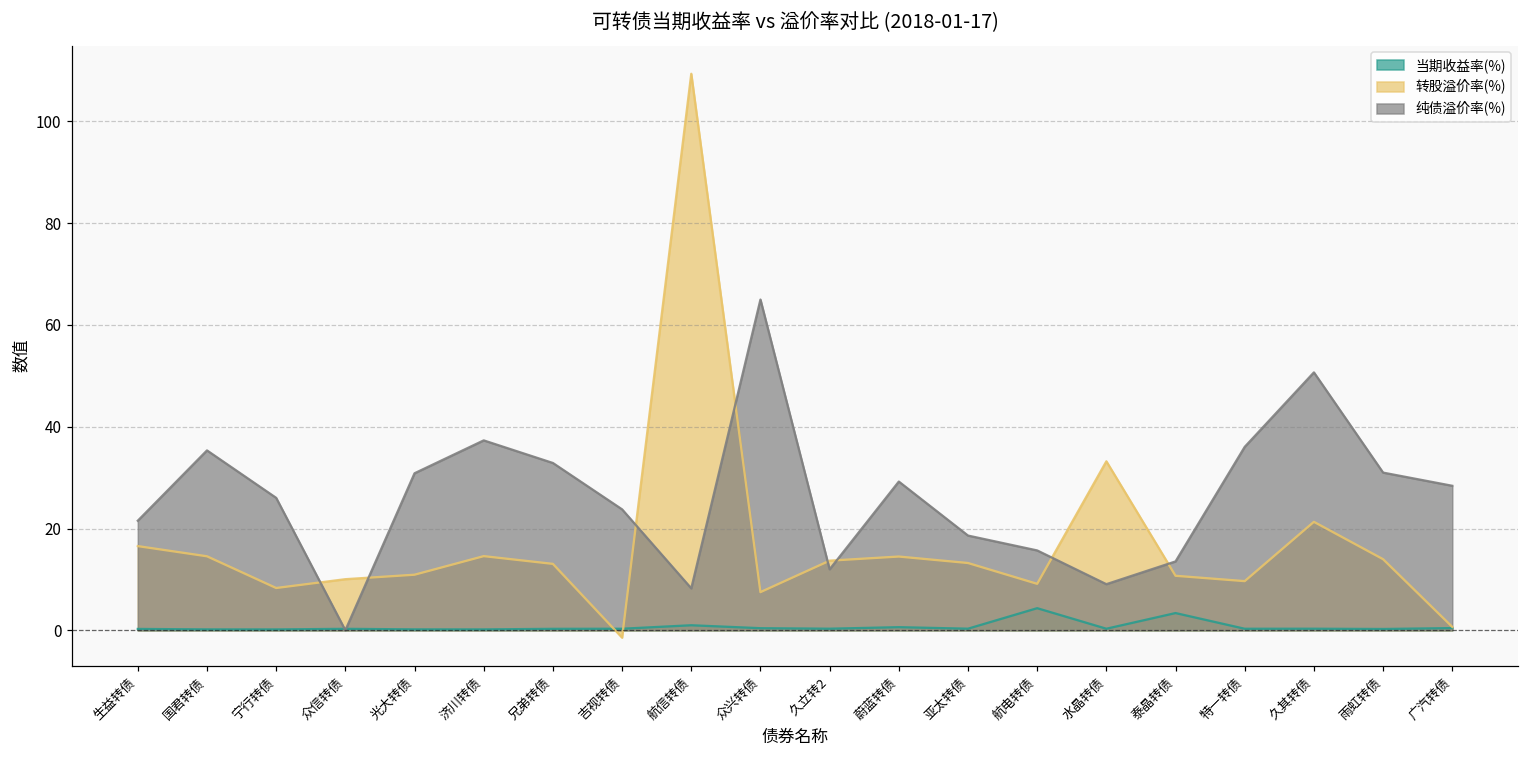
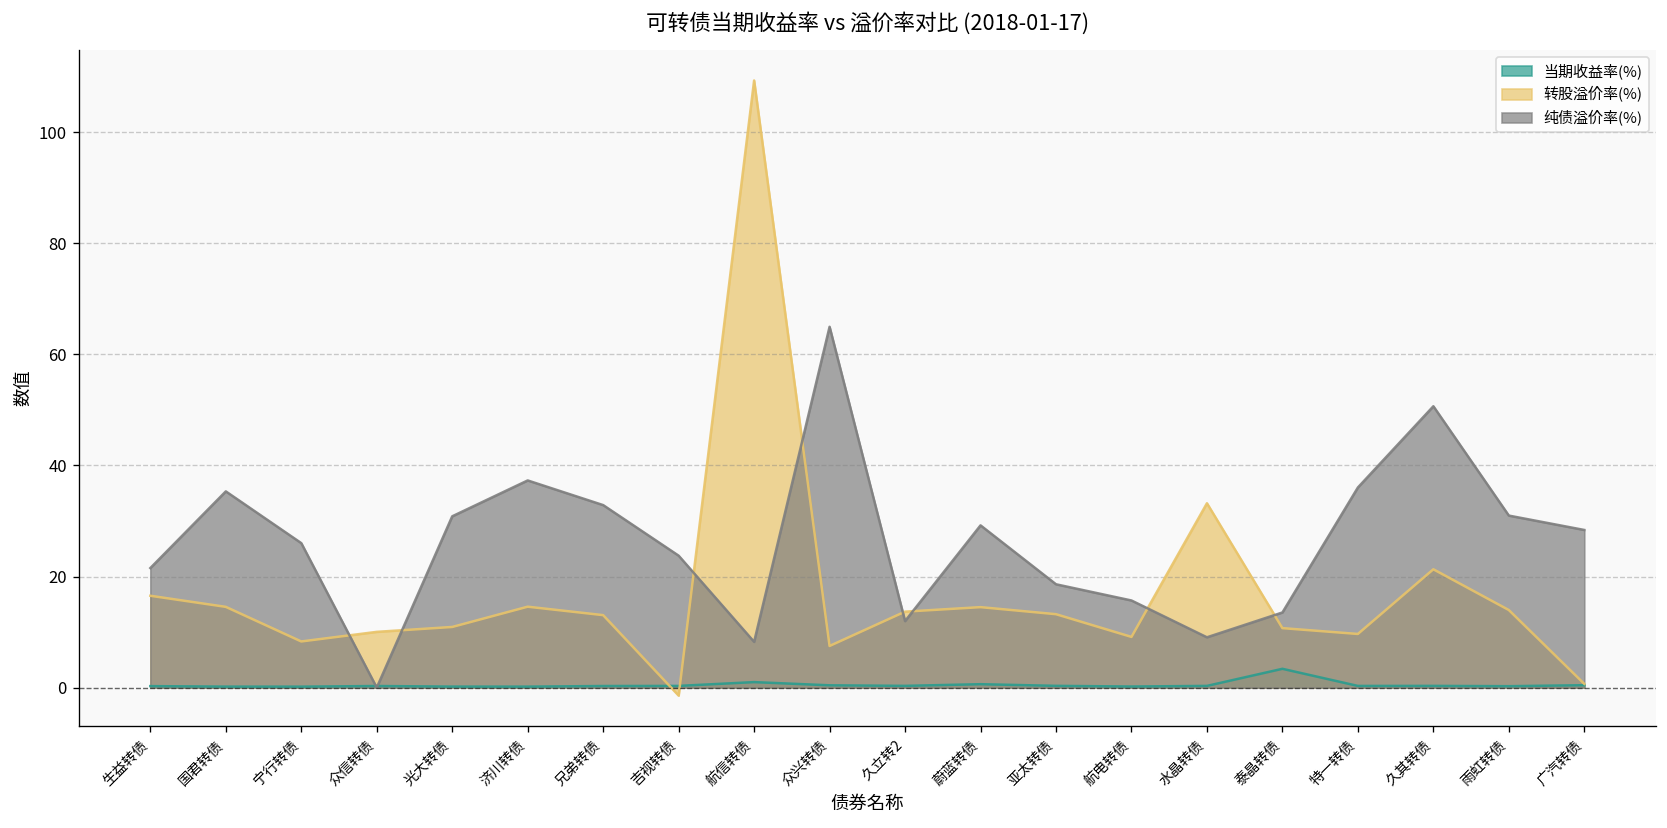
  {
    "当期收益率(%)": {
      "生益转债": 0,
      "国君转债": 0,
      "宁行转债": 0,
      "光大转债": 0,
      "济川转债": 0,
      "兄弟转债": 0,
      "航信转债": 1,
      "众兴转债": 0,
      "久立转2": 0,
      "蔚蓝转债": 1,
      "亚太转债": 0,
-     "航电转债": 4,
+     "航电转债": 0,
      "水晶转债": 0,
      "泰晶转债": 3,
      "特一转债": 0,
      "久其转债": 0,
      "雨虹转债": 0
    },
    "纯债溢价率(%)": {
      "生益转债": 22,
      "国君转债": 35,
      "宁行转债": 26,
      "光大转债": 31,
      "济川转债": 37,
      "兄弟转债": 33,
      "吉视转债": 24,
      "航信转债": 8,
      "众兴转债": 65,
      "久立转2": 12,
      "蔚蓝转债": 29,
      "亚太转债": 19,
      "航电转债": 16,
      "水晶转债": 9,
      "泰晶转债": 14,
      "特一转债": 36,
      "久其转债": 51,
      "雨虹转债": 31,
      "广汽转债": 28
    }
  }
